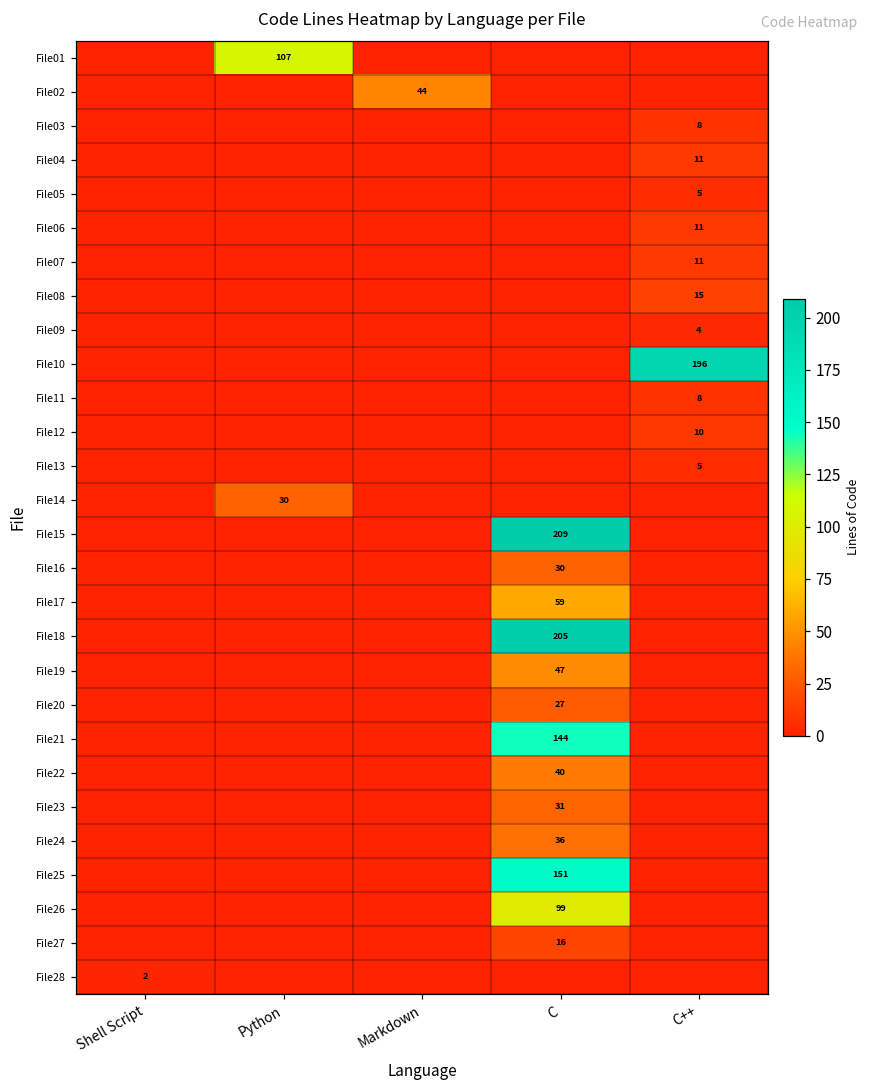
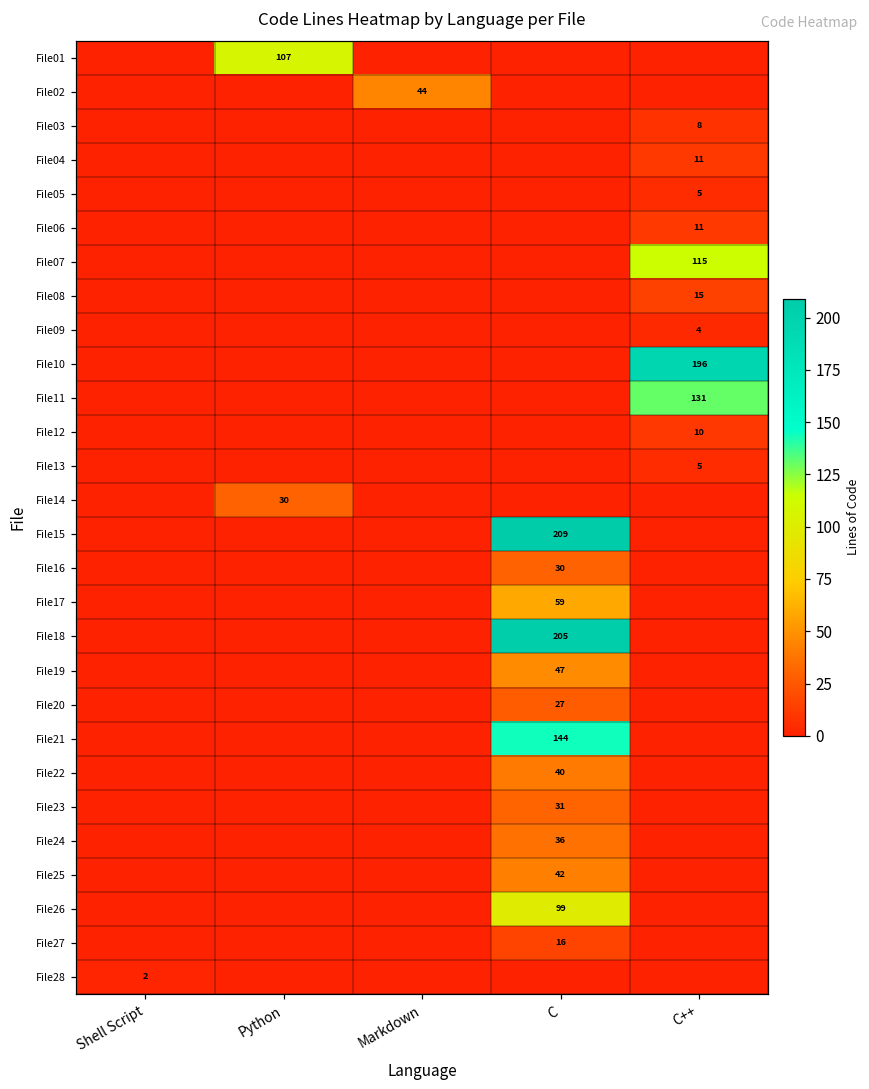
  {
    "File01": {
      "Python": 107
    },
    "File02": {
      "Markdown": 44
    },
    "File03": {
      "C++": 8
    },
    "File04": {
      "C++": 11
    },
    "File05": {
      "C++": 5
    },
    "File06": {
      "C++": 11
    },
    "File07": {
-     "C++": 11
+     "C++": 115
    },
    "File08": {
      "C++": 15
    },
    "File09": {
      "C++": 4
    },
    "File10": {
      "C++": 196
    },
    "File11": {
-     "C++": 8
+     "C++": 131
    },
    "File12": {
      "C++": 10
    },
    "File13": {
      "C++": 5
    },
    "File14": {
      "Python": 30
    },
    "File15": {
      "C": 209
    },
    "File16": {
      "C": 30
    },
    "File17": {
      "C": 59
    },
    "File18": {
      "C": 205
    },
    "File19": {
      "C": 47
    },
    "File20": {
      "C": 27
    },
    "File21": {
      "C": 144
    },
    "File22": {
      "C": 40
    },
    "File23": {
      "C": 31
    },
    "File24": {
      "C": 36
    },
    "File25": {
-     "C": 151
+     "C": 42
    },
    "File26": {
      "C": 99
    },
    "File27": {
      "C": 16
    },
    "File28": {
      "Shell Script": 2
    }
  }
